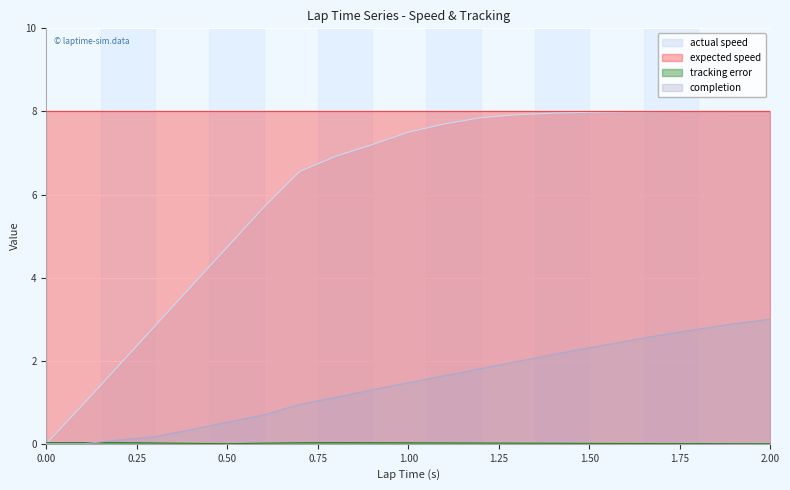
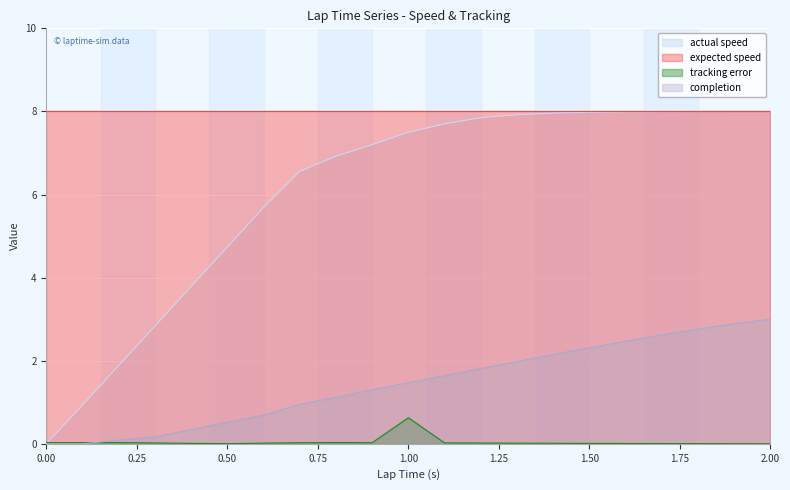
  {
    "expected speed": {
      "0.00": 8.0,
      "0.50": 8.0,
      "1.00": 8.0
    },
    "tracking error": {
      "0.50": 0.0,
-     "1.00": 0.0,
+     "1.00": 0.6,
      "1.50": 0.0,
      "2.00": 0.0
    }
  }
